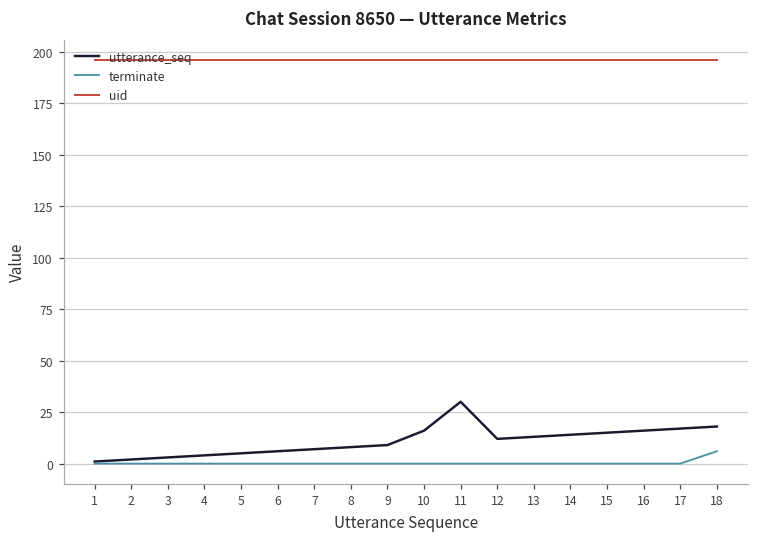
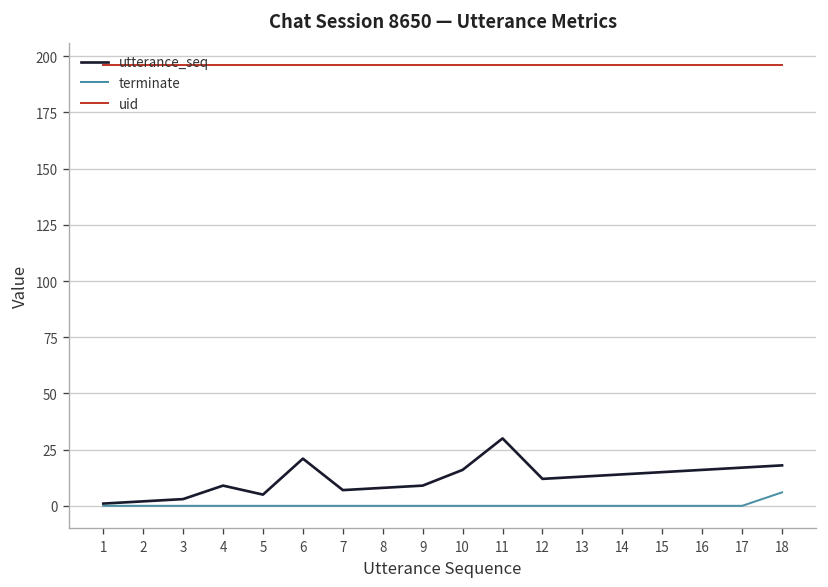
  {
    "utterance_seq": {
      "2": 2,
      "3": 3,
-     "4": 4,
+     "4": 9,
      "5": 5,
-     "6": 6,
+     "6": 21,
      "7": 7,
      "8": 8,
      "9": 9,
      "10": 16,
      "11": 30,
      "12": 12,
      "13": 13,
      "14": 14,
      "15": 15,
      "16": 16,
      "17": 17,
      "18": 18
    },
    "terminate": {
      "2": 0,
      "3": 0,
      "4": 0,
      "5": 0,
      "6": 0,
      "7": 0,
      "8": 0,
      "9": 0,
      "10": 0,
      "11": 0,
      "12": 0,
      "13": 0,
      "14": 0,
      "15": 0,
      "16": 0,
      "17": 0,
      "18": 6
    },
    "uid": {
      "1": 196,
      "2": 196,
      "3": 196,
      "4": 196,
      "5": 196,
      "6": 196,
      "7": 196,
      "8": 196,
      "9": 196,
      "10": 196,
      "11": 196,
      "12": 196,
      "13": 196,
      "14": 196,
      "15": 196,
      "16": 196,
      "17": 196,
      "18": 196
    }
  }
